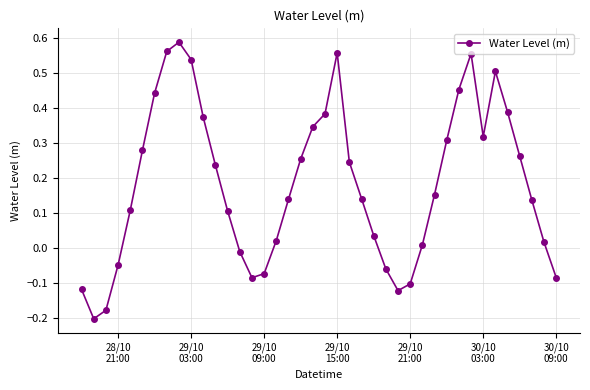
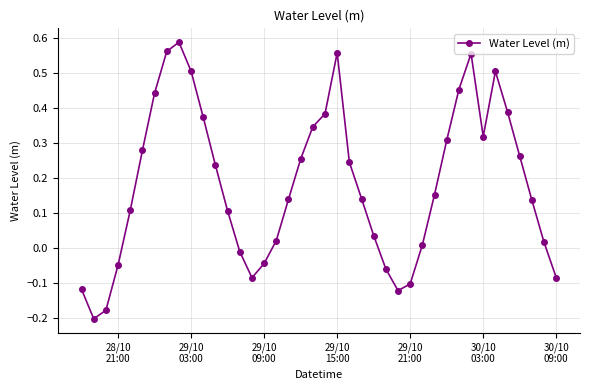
  {
    "28/10 21:00": -0.05,
-   "29/10 03:00": 0.54,
-   "29/10 09:00": -0.07,
+   "29/10 03:00": 0.50,
+   "29/10 09:00": -0.04,
    "29/10 15:00": 0.56,
    "29/10 21:00": -0.10,
    "30/10 03:00": 0.32,
    "30/10 09:00": -0.08
  }
